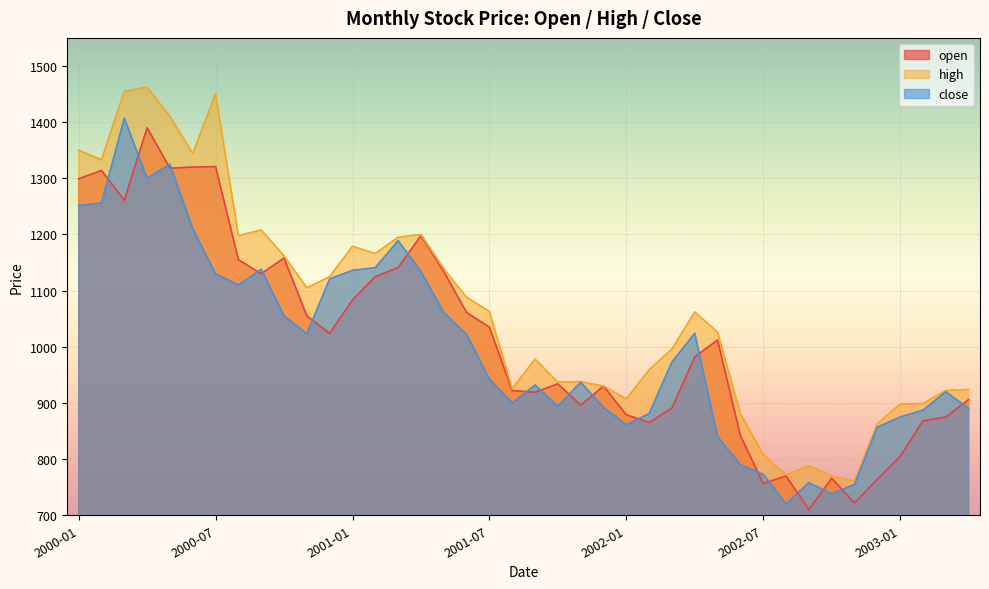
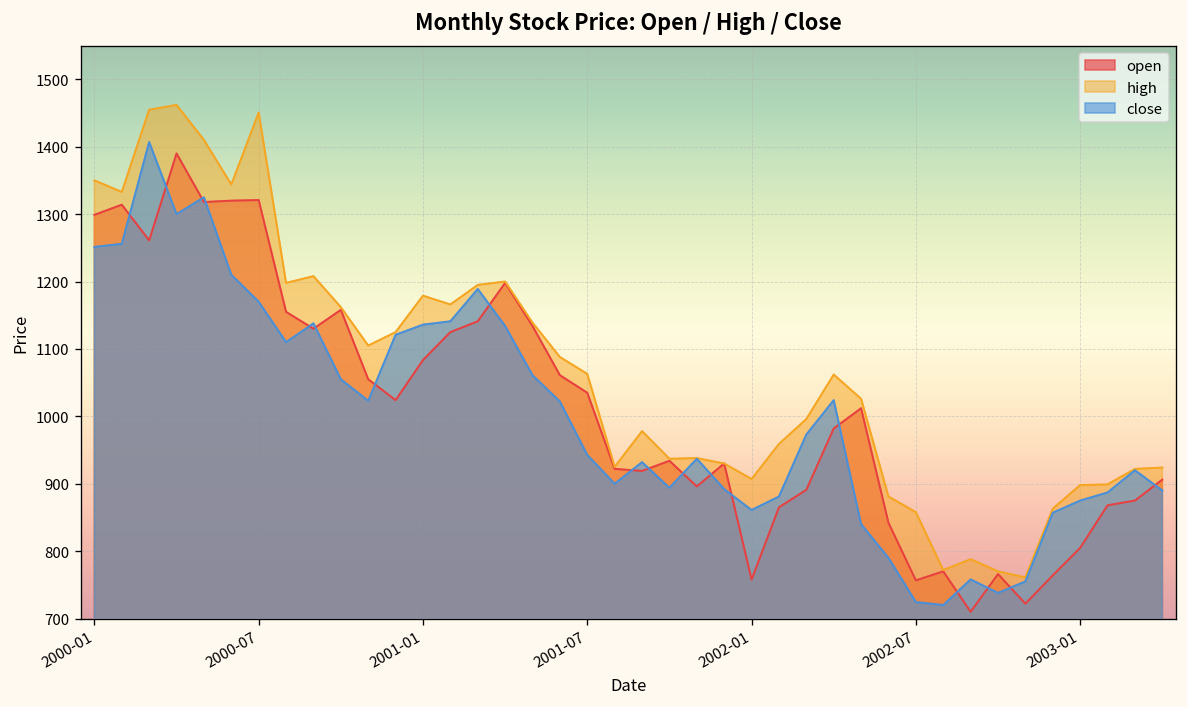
  {
    "open": {
      "2000-01": 1300,
      "2000-07": 1320,
      "2001-01": 1080,
      "2001-07": 1040,
-     "2002-01": 880,
+     "2002-01": 760,
      "2002-07": 760,
      "2003-01": 800
    },
    "high": {
      "2000-01": 1350,
      "2000-07": 1450,
      "2001-01": 1180,
      "2001-07": 1060,
      "2002-01": 910,
-     "2002-07": 810,
+     "2002-07": 860,
      "2003-01": 900
    },
    "close": {
      "2000-01": 1250,
-     "2000-07": 1130,
+     "2000-07": 1170,
      "2001-01": 1140,
      "2001-07": 940,
      "2002-01": 860,
-     "2002-07": 770,
+     "2002-07": 720,
      "2003-01": 880
    }
  }
